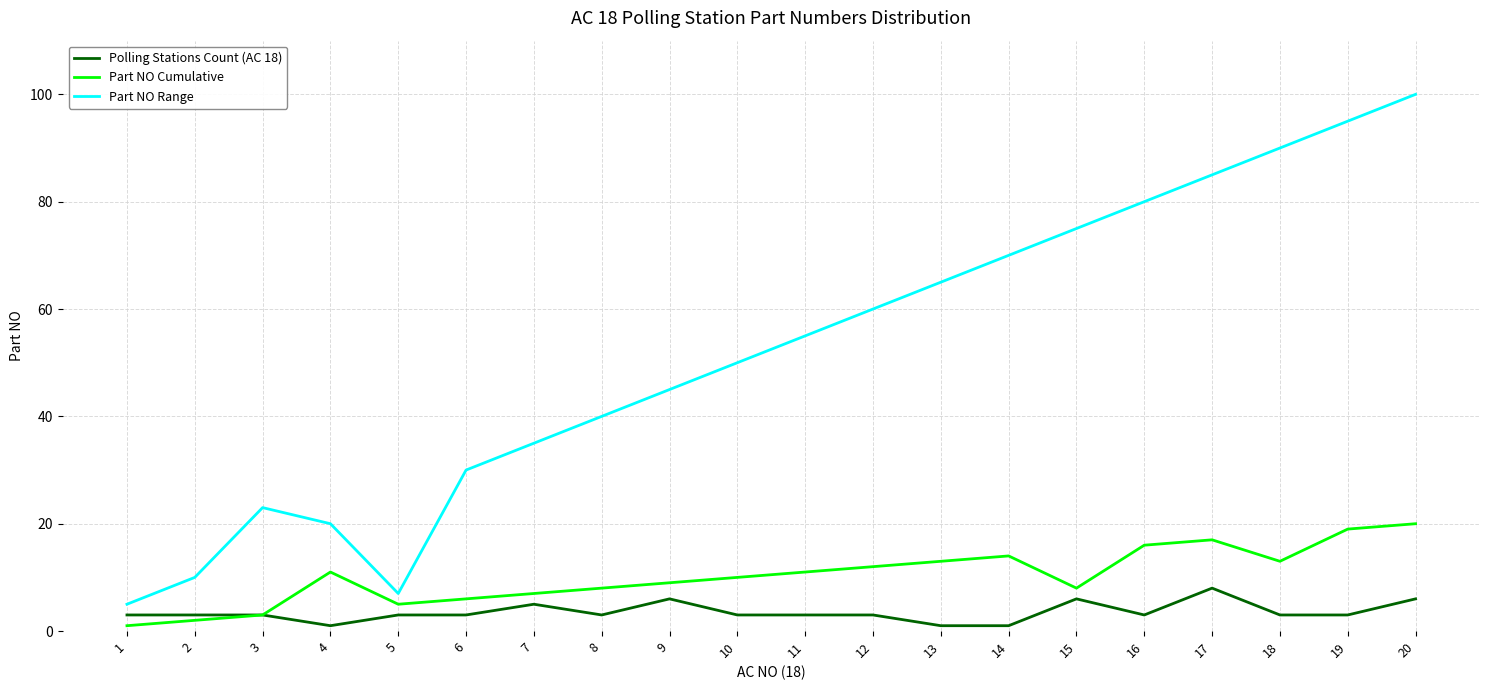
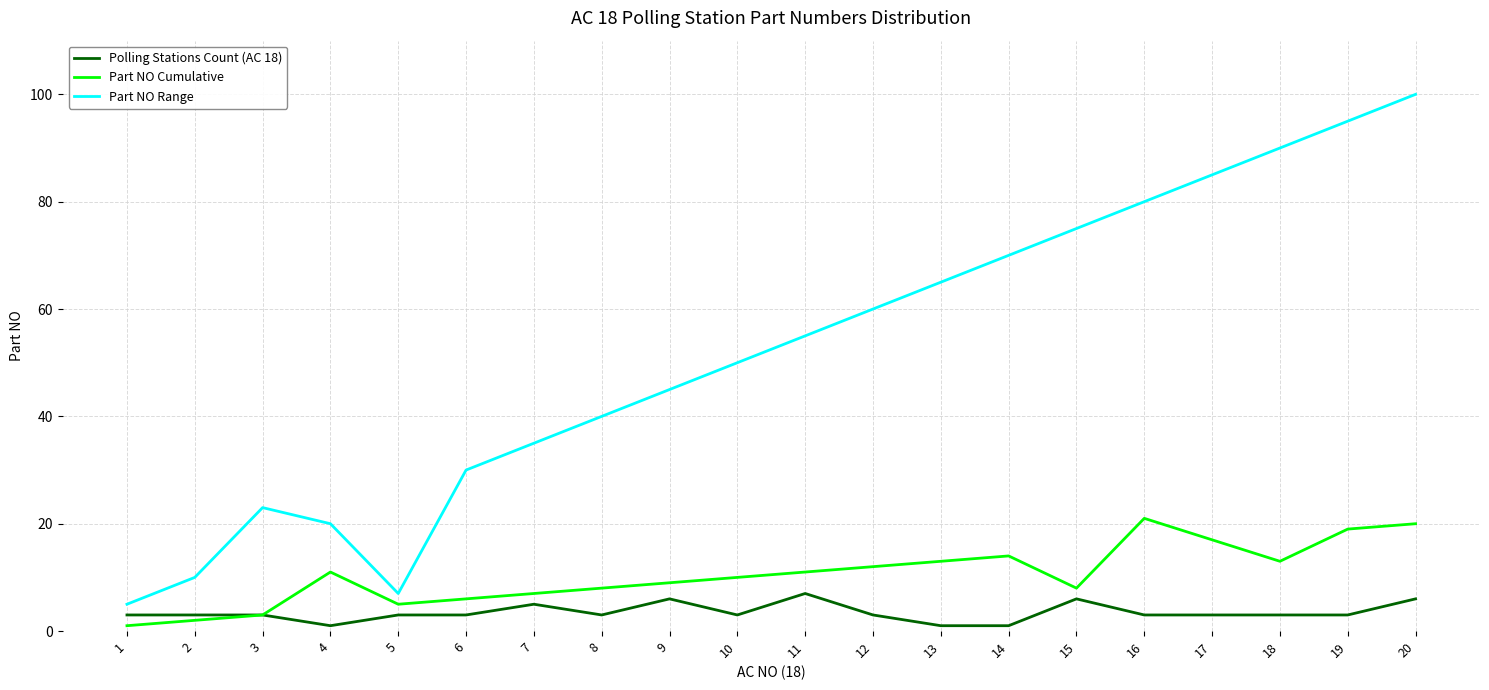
  {
    "Polling Stations Count (AC 18)": {
      "1": 3,
      "2": 3,
      "4": 1,
      "5": 3,
      "6": 3,
      "7": 5,
      "8": 3,
      "9": 6,
      "10": 3,
-     "11": 3,
+     "11": 7,
      "12": 3,
      "13": 1,
      "14": 1,
      "15": 6,
      "16": 3,
-     "17": 8,
+     "17": 3,
      "18": 3,
      "19": 3,
      "20": 6
    },
    "Part NO Cumulative": {
      "1": 1,
      "2": 2,
      "4": 11,
      "5": 5,
      "6": 6,
      "7": 7,
      "8": 8,
      "9": 9,
      "10": 10,
      "11": 11,
      "12": 12,
      "13": 13,
      "14": 14,
      "15": 8,
-     "16": 16,
+     "16": 21,
      "17": 17,
      "18": 13,
      "19": 19,
      "20": 20
    },
    "Part NO Range": {
      "1": 5,
      "2": 10,
      "3": 23,
      "4": 20,
      "5": 7,
      "6": 30,
      "7": 35,
      "8": 40,
      "9": 45,
      "10": 50,
      "11": 55,
      "12": 60,
      "13": 65,
      "14": 70,
      "15": 75,
      "16": 80,
      "17": 85,
      "18": 90,
      "19": 95,
      "20": 100
    }
  }
